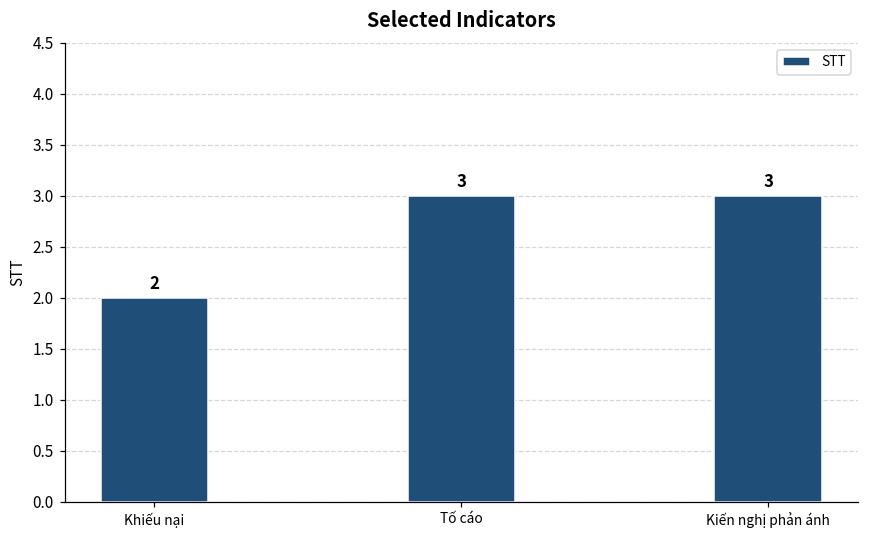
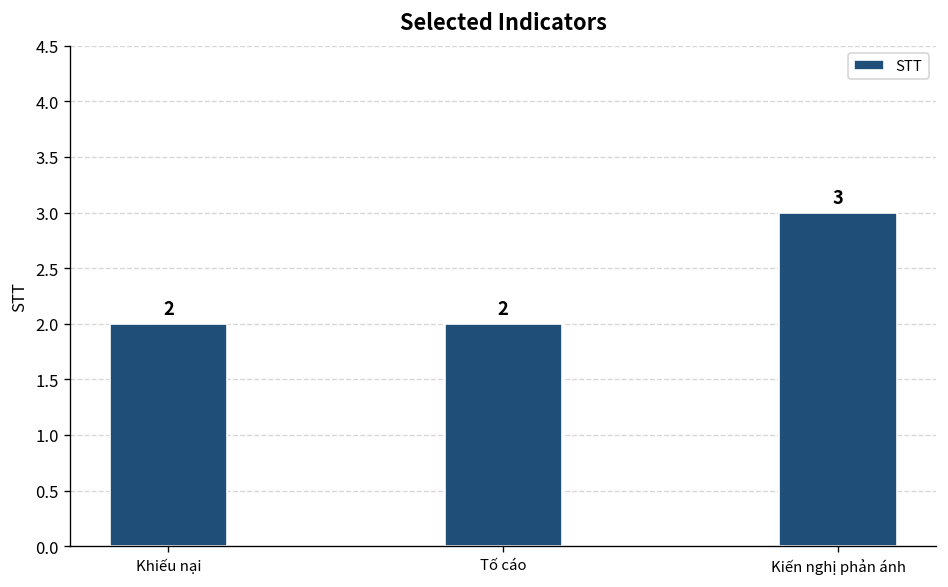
  {
    "Khiếu nại": 2,
-   "Tố cáo": 3,
+   "Tố cáo": 2,
    "Kiến nghị phản ánh": 3
  }
